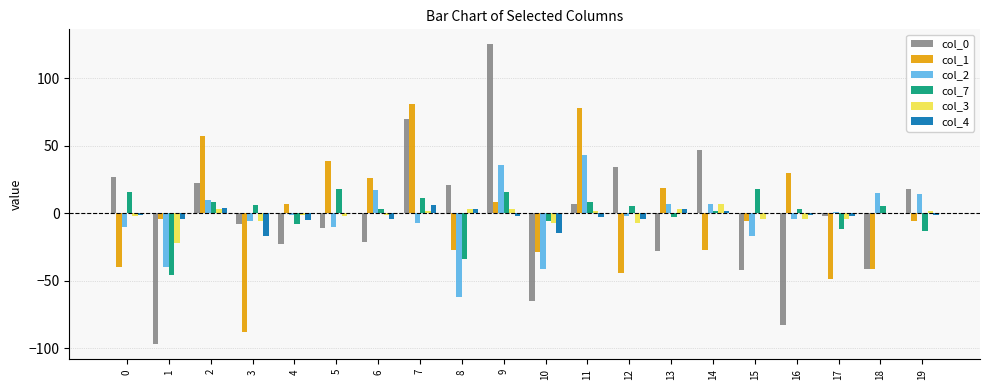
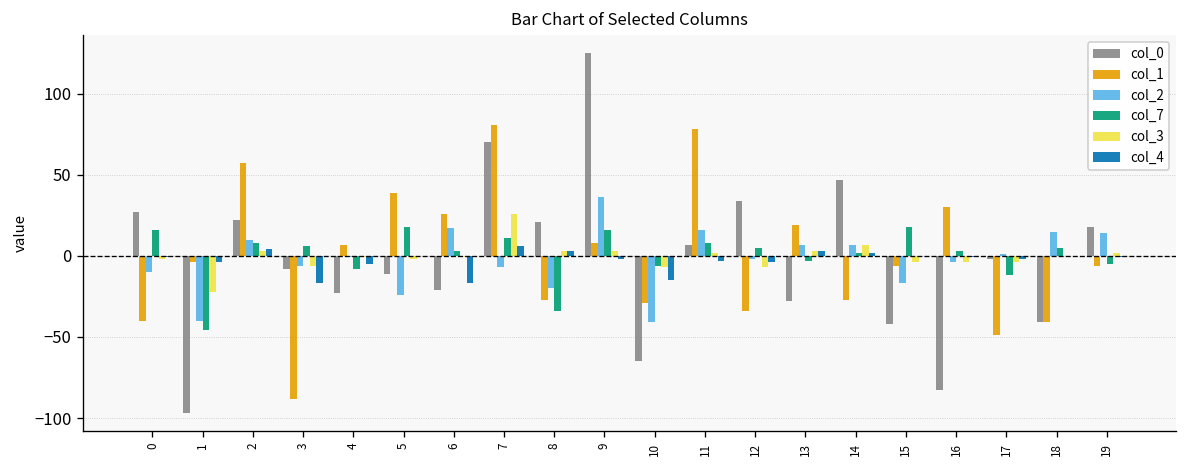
  {
    "col_0": {
      "0": 27,
      "1": -97,
      "2": 22,
      "3": -8,
      "4": -23,
      "5": -11,
      "6": -21,
      "7": 70,
      "8": 21,
      "9": 125,
      "10": -65,
      "11": 7,
      "12": 34,
      "13": -28,
      "14": 47,
      "15": -42,
      "16": -83,
      "17": -2,
      "18": -41,
      "19": 18
    },
    "col_1": {
      "0": -40,
      "1": -4,
      "2": 57,
      "3": -88,
      "4": 7,
      "5": 39,
      "6": 26,
      "7": 81,
      "8": -27,
      "9": 8,
      "10": -29,
      "11": 78,
-     "12": -44,
+     "12": -34,
      "13": 19,
      "14": -27,
      "15": -6,
      "16": 30,
      "17": -49,
      "18": -41,
      "19": -6
    },
    "col_2": {
      "0": -10,
      "1": -40,
      "2": 10,
      "3": -6,
-     "5": -10,
+     "5": -24,
      "6": 17,
      "7": -7,
-     "8": -62,
+     "8": -20,
      "9": 36,
      "10": -41,
-     "11": 43,
+     "11": 16,
      "12": -2,
      "13": 7,
      "14": 7,
      "15": -17,
      "16": -4,
      "18": 15,
      "19": 14
    },
    "col_7": {
      "0": 16,
      "1": -46,
      "2": 8,
      "3": 6,
      "4": -8,
      "5": 18,
      "6": 3,
      "7": 11,
      "8": -34,
      "9": 16,
      "10": -6,
      "11": 8,
      "12": 5,
      "13": -3,
      "14": 2,
      "15": 18,
      "16": 3,
      "17": -12,
      "18": 5,
-     "19": -13
+     "19": -5
    },
    "col_3": {
      "0": -2,
      "1": -22,
      "2": 3,
      "3": -6,
      "5": -2,
-     "7": 2,
+     "7": 26,
      "8": 3,
      "9": 3,
      "10": -7,
      "11": 2,
      "12": -7,
      "13": 3,
      "14": 7,
      "15": -4,
      "16": -4,
      "17": -4,
      "18": 0,
      "19": 2
    },
    "col_4": {
      "1": -4,
      "2": 4,
      "3": -17,
      "4": -5,
      "5": 0,
-     "6": -4,
+     "6": -17,
      "7": 6,
      "8": 3,
      "9": -2,
      "10": -15,
      "11": -3,
      "12": -4,
      "13": 3,
      "14": 2,
      "15": 0,
      "17": -2,
      "18": 0
    }
  }
